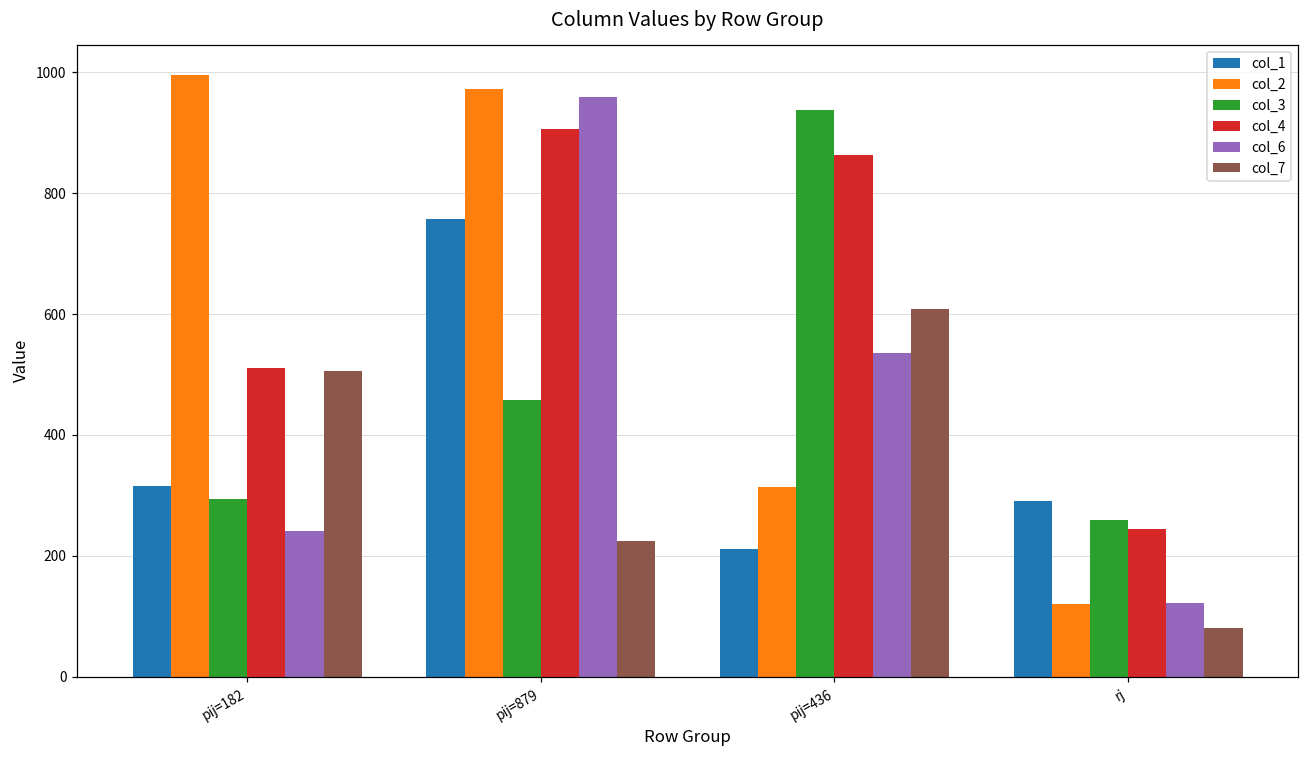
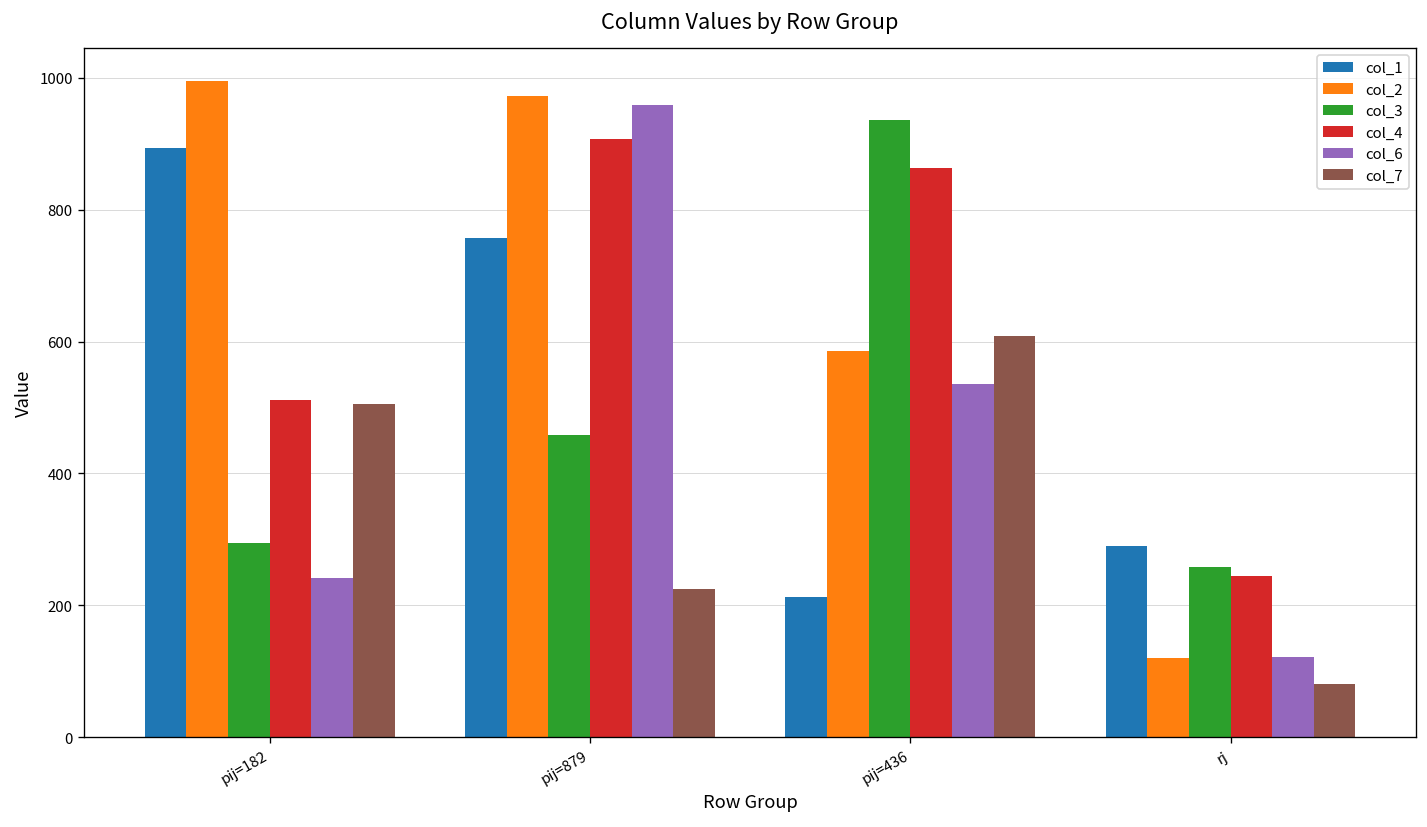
  {
    "col_1": {
-     "pij=182": 320,
+     "pij=182": 890,
      "pij=879": 760,
      "pij=436": 210,
      "rj": 290
    },
    "col_2": {
      "pij=182": 1000,
      "pij=879": 970,
-     "pij=436": 310,
+     "pij=436": 590,
      "rj": 120
    },
    "col_3": {
      "pij=182": 290,
      "pij=879": 460,
      "pij=436": 940,
      "rj": 260
    },
    "col_4": {
      "pij=182": 510,
      "pij=879": 910,
      "pij=436": 860,
      "rj": 240
    },
    "col_6": {
      "pij=182": 240,
      "pij=879": 960,
      "pij=436": 540,
      "rj": 120
    },
    "col_7": {
      "pij=182": 510,
      "pij=879": 230,
      "pij=436": 610,
      "rj": 80
    }
  }
